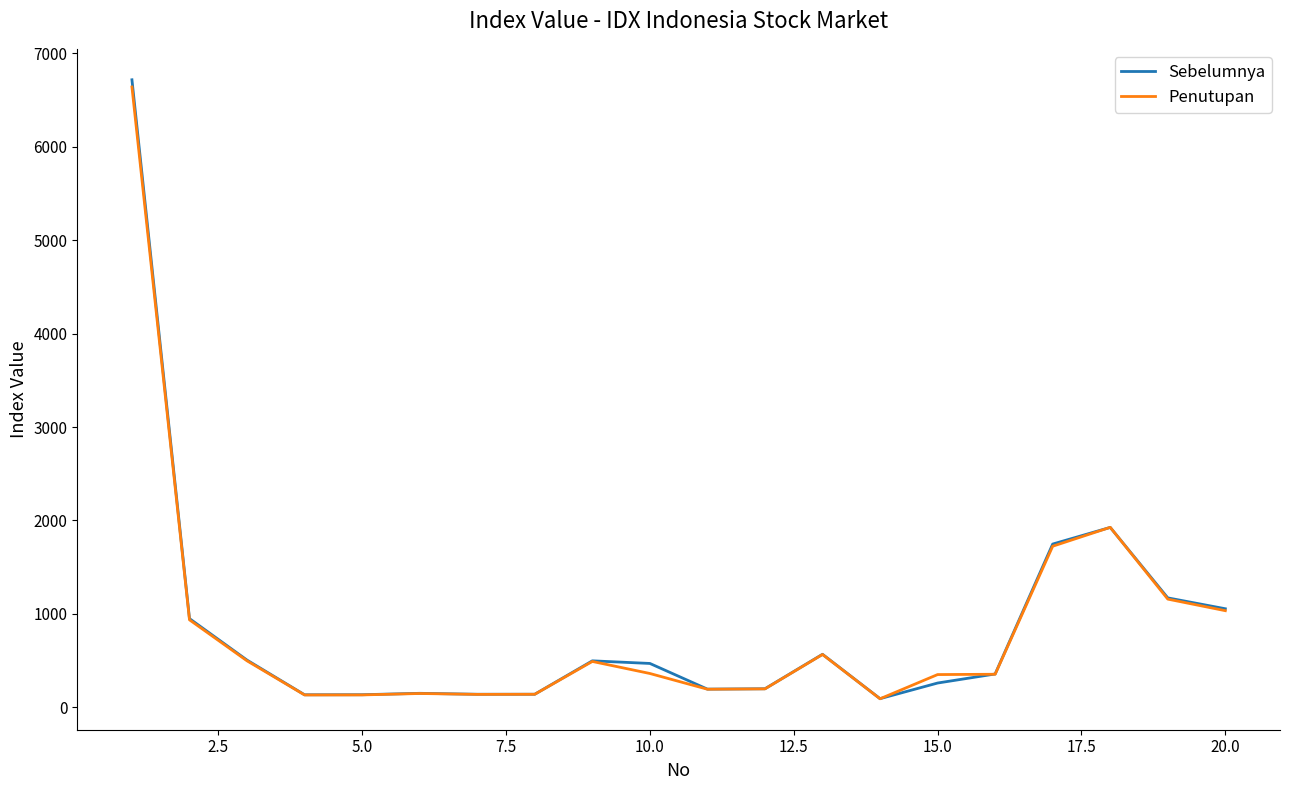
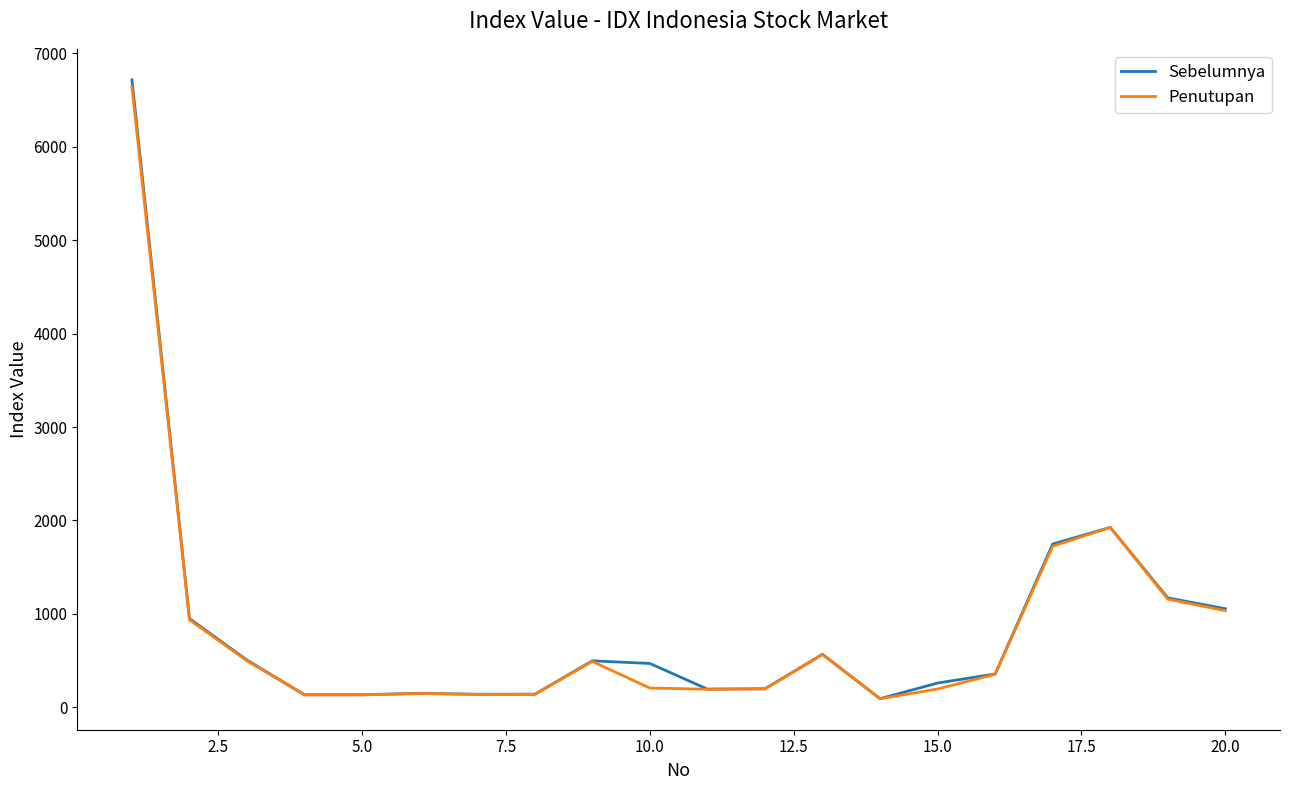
  {
    "Sebelumnya": {
      "10.0": 500,
      "15.0": 300
    },
    "Penutupan": {
-     "10.0": 400,
-     "15.0": 400
+     "10.0": 200,
+     "15.0": 200
    }
  }
